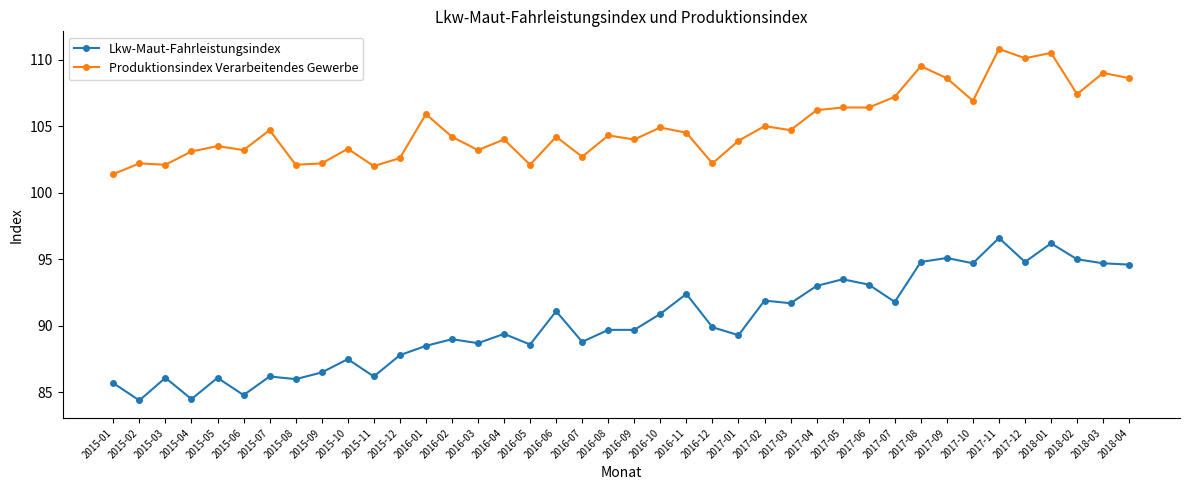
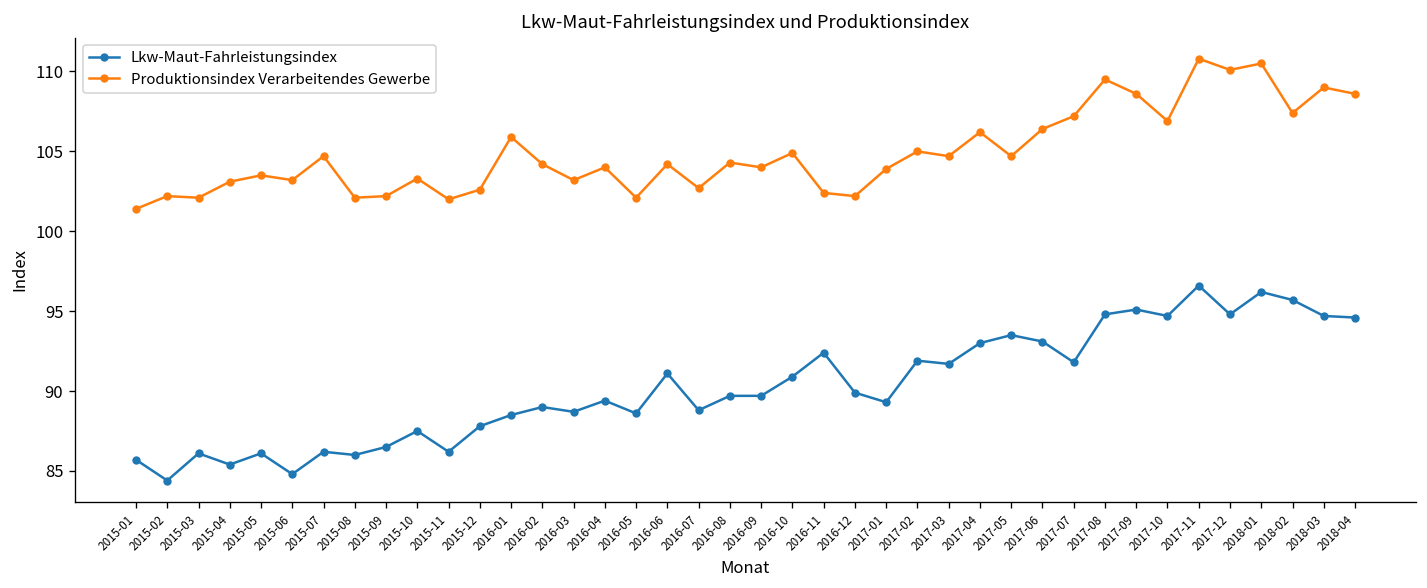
  {
    "Lkw-Maut-Fahrleistungsindex": {
      "2015-01": 85.7,
      "2015-02": 84.4,
      "2015-03": 86.1,
-     "2015-04": 84.5,
+     "2015-04": 85.4,
      "2015-05": 86.1,
      "2015-06": 84.8,
      "2015-07": 86.2,
      "2015-08": 86.0,
      "2015-09": 86.5,
      "2015-10": 87.5,
      "2015-11": 86.2,
      "2015-12": 87.8,
      "2016-01": 88.5,
      "2016-02": 89.0,
      "2016-03": 88.7,
      "2016-04": 89.4,
      "2016-05": 88.6,
      "2016-06": 91.1,
      "2016-07": 88.8,
      "2016-08": 89.7,
      "2016-09": 89.7,
      "2016-10": 90.9,
      "2016-11": 92.4,
      "2016-12": 89.9,
      "2017-01": 89.3,
      "2017-02": 91.9,
      "2017-03": 91.7,
      "2017-04": 93.0,
      "2017-05": 93.5,
      "2017-06": 93.1,
      "2017-07": 91.8,
      "2017-08": 94.8,
      "2017-09": 95.1,
      "2017-10": 94.7,
      "2017-11": 96.6,
      "2017-12": 94.8,
      "2018-01": 96.2,
-     "2018-02": 95.0,
+     "2018-02": 95.7,
      "2018-03": 94.7,
      "2018-04": 94.6
    },
    "Produktionsindex Verarbeitendes Gewerbe": {
      "2015-01": 101.4,
      "2015-02": 102.2,
      "2015-03": 102.1,
      "2015-04": 103.1,
      "2015-05": 103.5,
      "2015-06": 103.2,
      "2015-07": 104.7,
      "2015-08": 102.1,
      "2015-09": 102.2,
      "2015-10": 103.3,
      "2015-11": 102.0,
      "2015-12": 102.6,
      "2016-01": 105.9,
      "2016-02": 104.2,
      "2016-03": 103.2,
      "2016-04": 104.0,
      "2016-05": 102.1,
      "2016-06": 104.2,
      "2016-07": 102.7,
      "2016-08": 104.3,
      "2016-09": 104.0,
      "2016-10": 104.9,
-     "2016-11": 104.5,
+     "2016-11": 102.4,
      "2016-12": 102.2,
      "2017-01": 103.9,
      "2017-02": 105.0,
      "2017-03": 104.7,
      "2017-04": 106.2,
-     "2017-05": 106.4,
+     "2017-05": 104.7,
      "2017-06": 106.4,
      "2017-07": 107.2,
      "2017-08": 109.5,
      "2017-09": 108.6,
      "2017-10": 106.9,
      "2017-11": 110.8,
      "2017-12": 110.1,
      "2018-01": 110.5,
      "2018-02": 107.4,
      "2018-03": 109.0,
      "2018-04": 108.6
    }
  }
